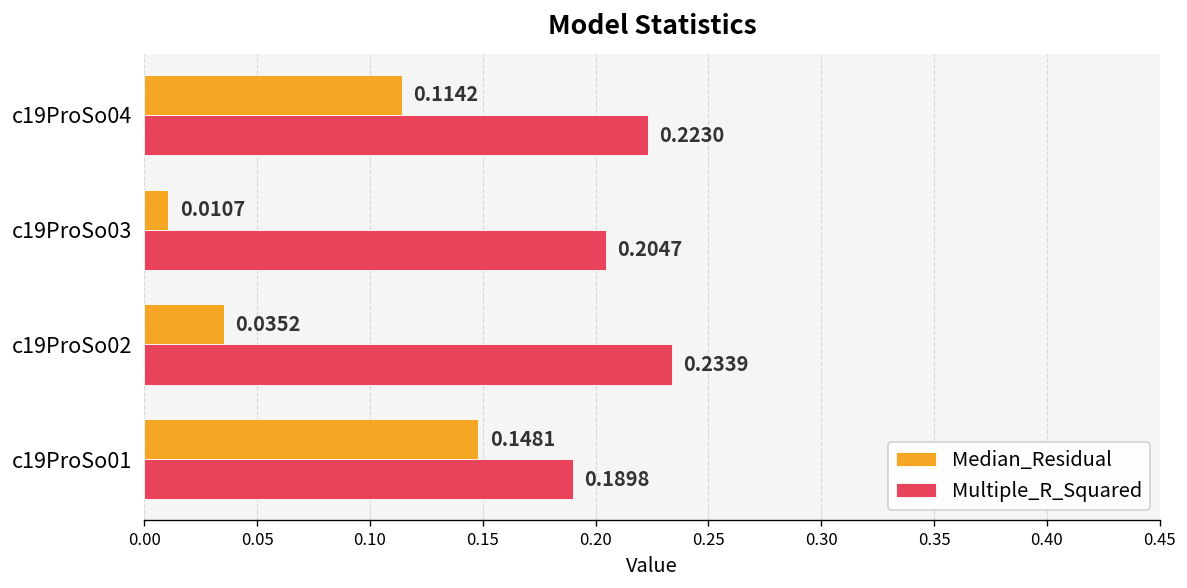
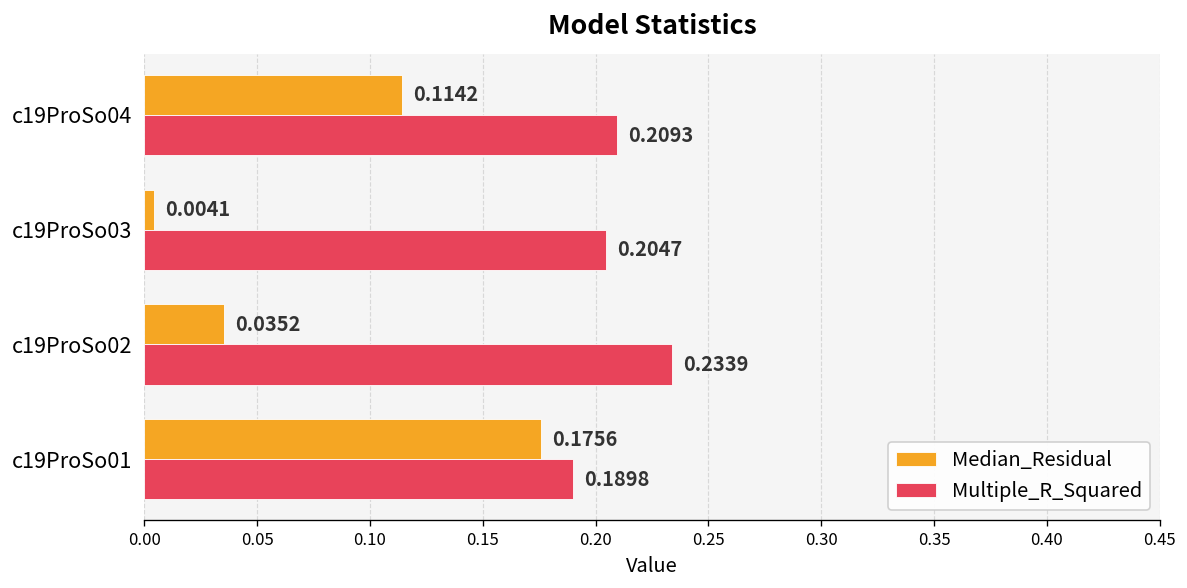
  {
    "Median_Residual": {
      "c19ProSo04": 0.1142,
-     "c19ProSo03": 0.0107,
+     "c19ProSo03": 0.0041,
      "c19ProSo02": 0.0352,
-     "c19ProSo01": 0.1481
+     "c19ProSo01": 0.1756
    },
    "Multiple_R_Squared": {
-     "c19ProSo04": 0.2230,
+     "c19ProSo04": 0.2093,
      "c19ProSo03": 0.2047,
      "c19ProSo02": 0.2339,
      "c19ProSo01": 0.1898
    }
  }
